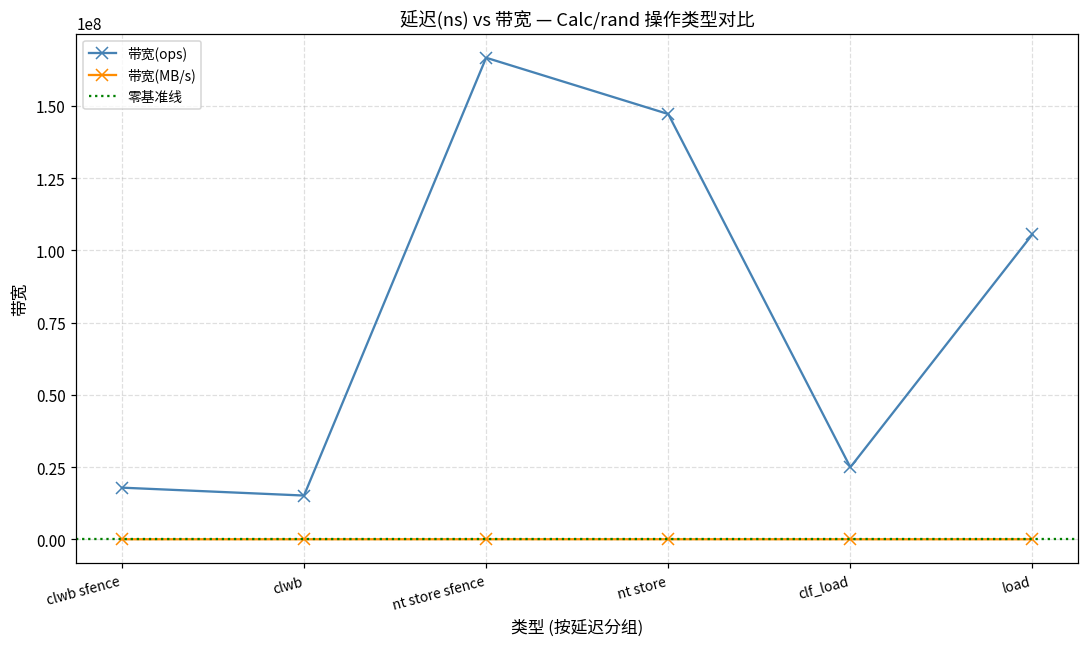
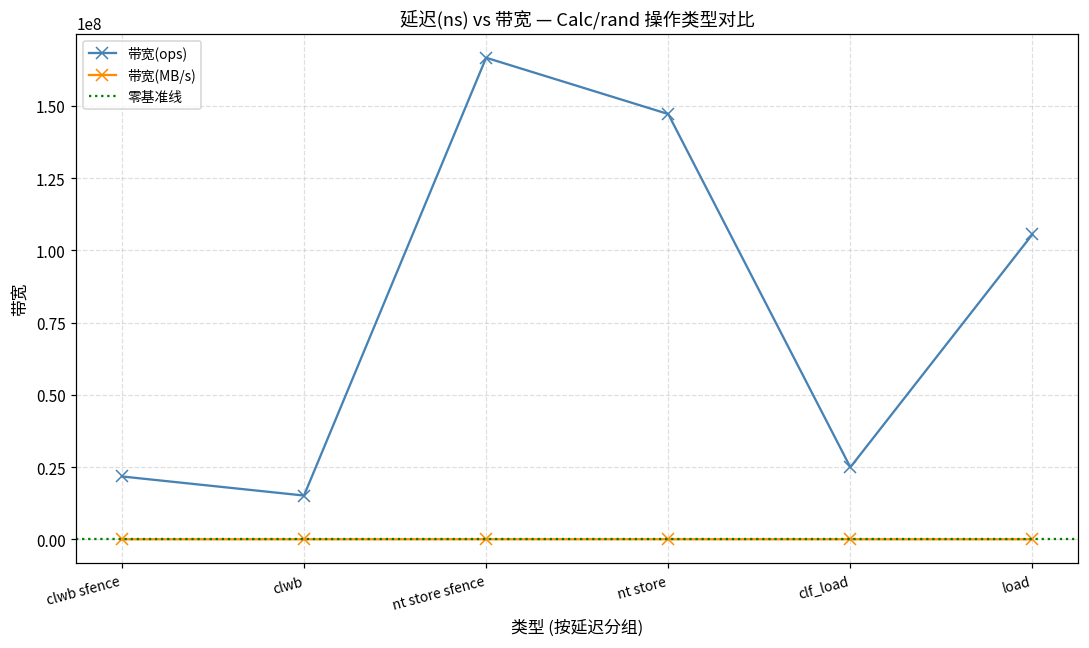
  {
    "带宽(ops)": {
-     "clwb sfence": 18000000,
+     "clwb sfence": 22000000,
      "clwb": 15000000,
      "nt store sfence": 167000000,
      "nt store": 147000000,
      "clf_load": 25000000,
      "load": 106000000
    },
    "带宽(MB/s)": {
      "clwb sfence": 0,
      "clwb": 0,
      "nt store sfence": 0,
      "nt store": 0,
      "clf_load": 0,
      "load": 0
    }
  }
